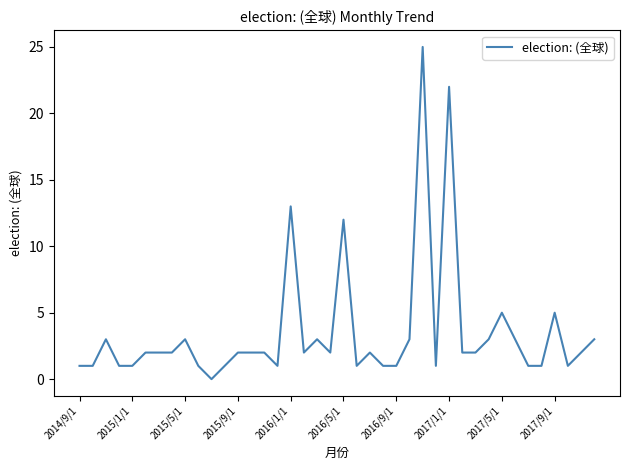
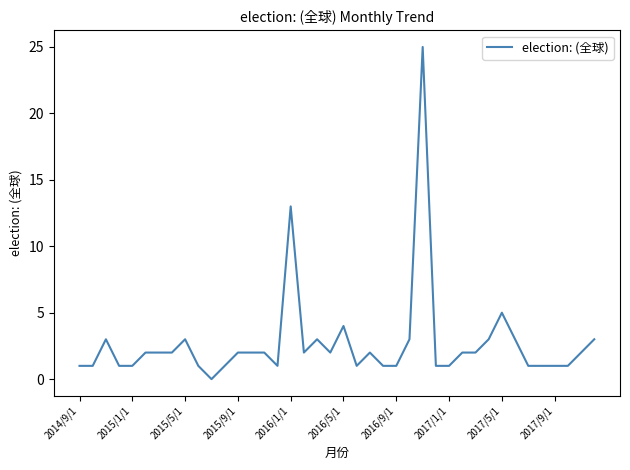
  {
    "2014/9/1": 1,
    "2015/1/1": 1,
    "2015/5/1": 3,
    "2015/9/1": 2,
    "2016/1/1": 13,
-   "2016/5/1": 12,
+   "2016/5/1": 4,
    "2016/9/1": 1,
-   "2017/1/1": 22,
+   "2017/1/1": 1,
    "2017/5/1": 5,
-   "2017/9/1": 5
+   "2017/9/1": 1
  }
